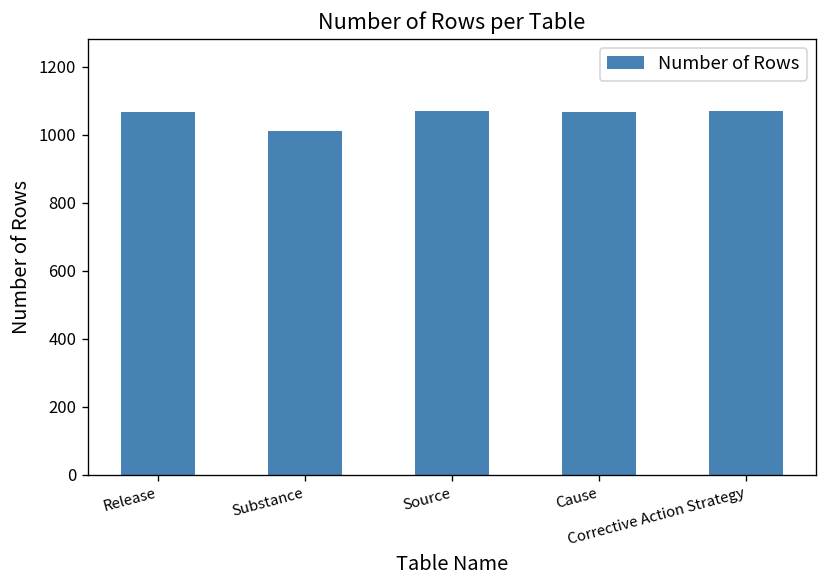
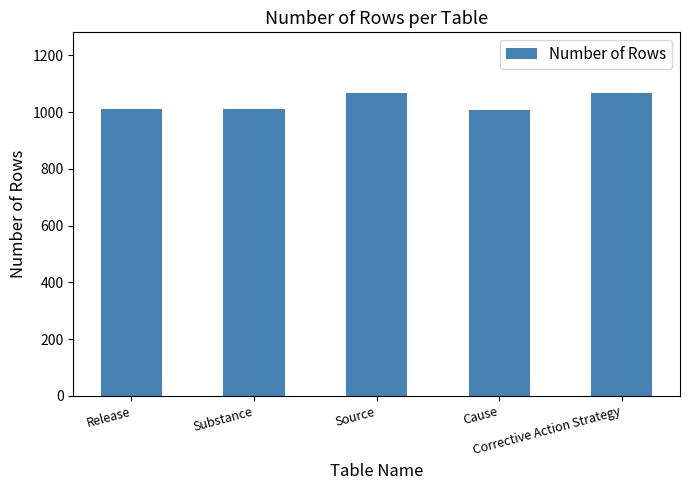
  {
-   "Release": 1070,
+   "Release": 1010,
    "Substance": 1010,
    "Source": 1070,
-   "Cause": 1070,
+   "Cause": 1010,
    "Corrective Action Strategy": 1070
  }
